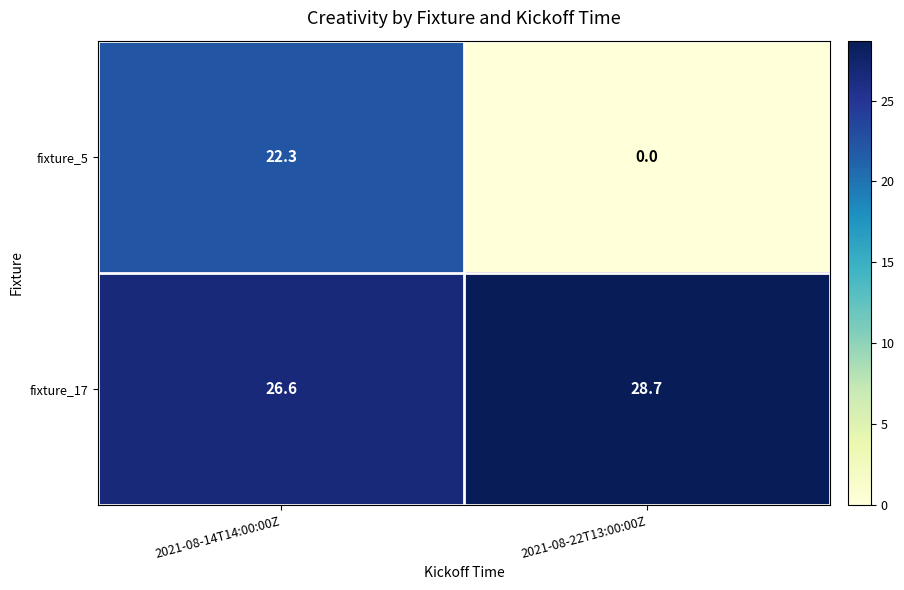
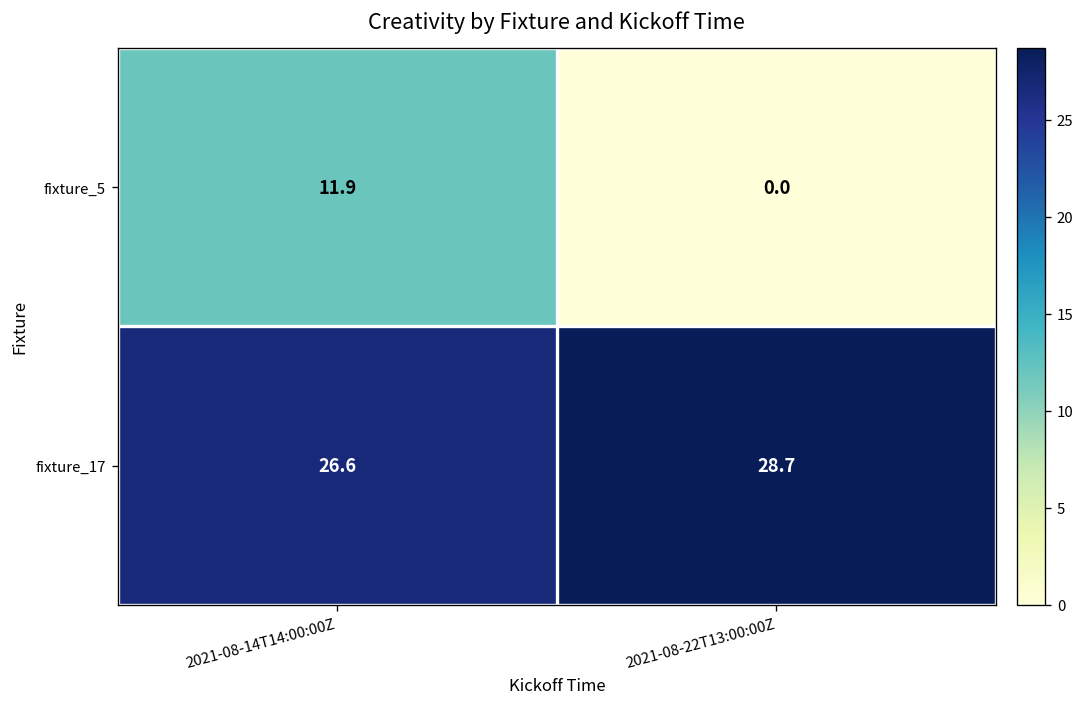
  {
    "fixture_5": {
-     "2021-08-14T14:00:00Z": 22.3,
+     "2021-08-14T14:00:00Z": 11.9,
      "2021-08-22T13:00:00Z": 0.0
    },
    "fixture_17": {
      "2021-08-14T14:00:00Z": 26.6,
      "2021-08-22T13:00:00Z": 28.7
    }
  }
